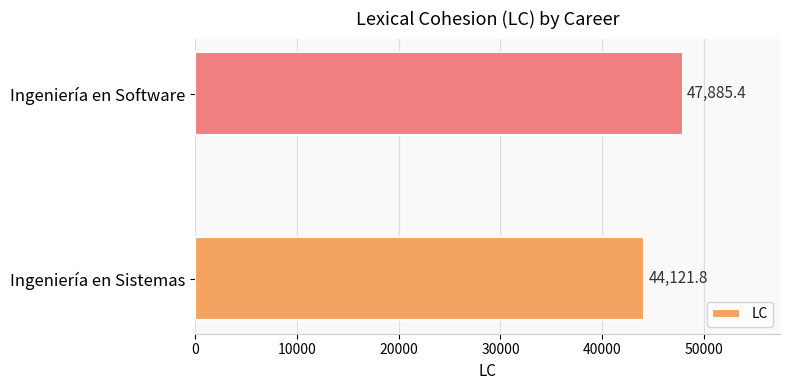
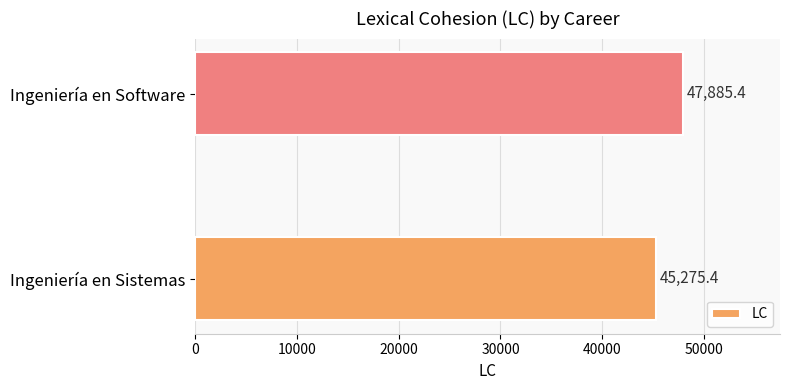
  {
    "Ingeniería en Software": "47,885.4",
-   "Ingeniería en Sistemas": "44,121.8"
+   "Ingeniería en Sistemas": "45,275.4"
  }
